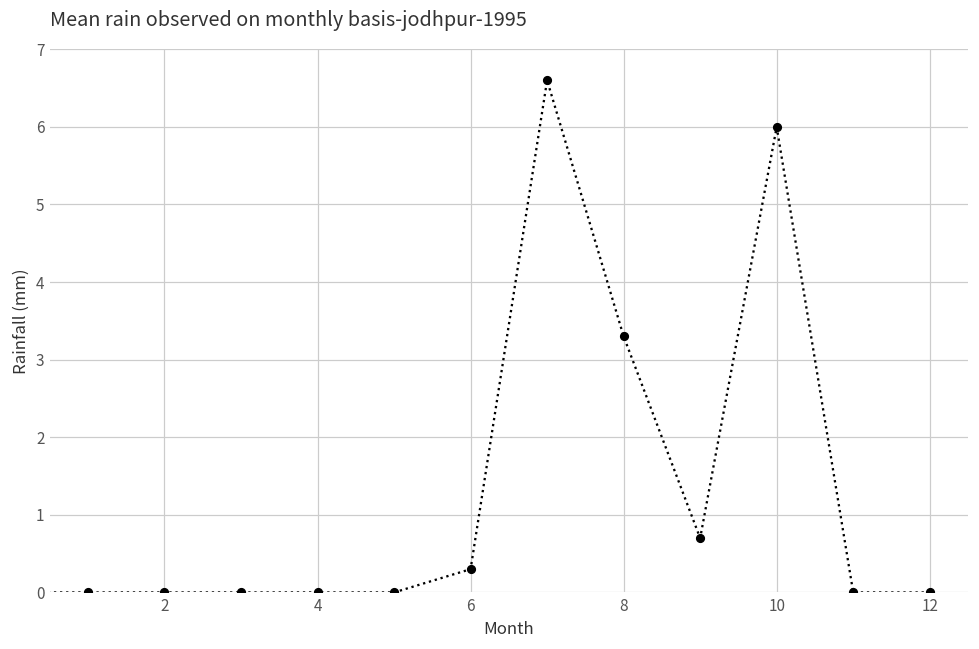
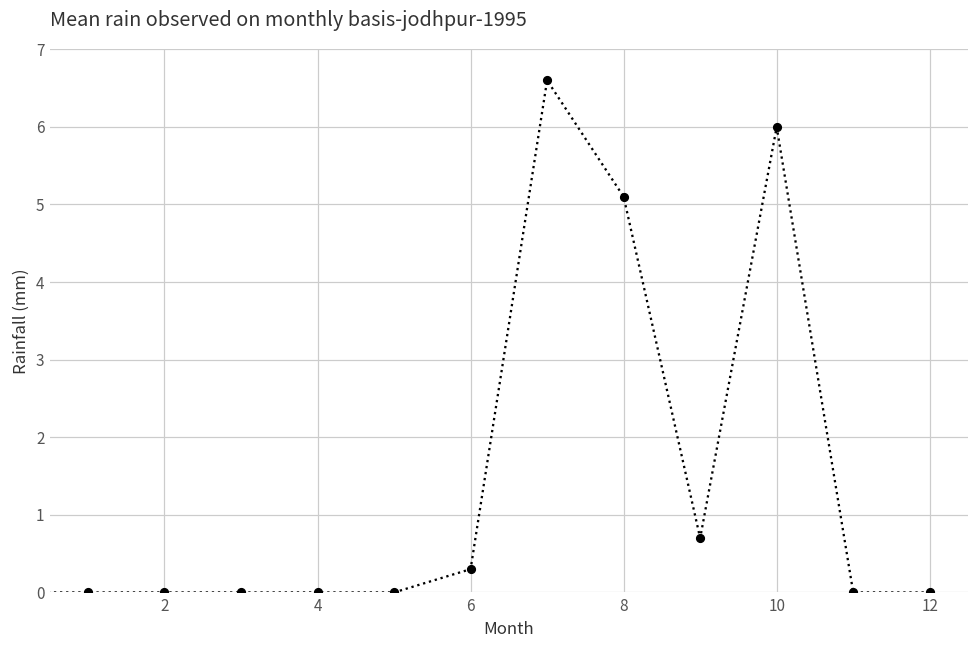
  {
    "2": 0.0,
    "4": 0.0,
    "6": 0.3,
-   "8": 3.3,
+   "8": 5.1,
    "10": 6.0,
    "12": 0.0
  }
